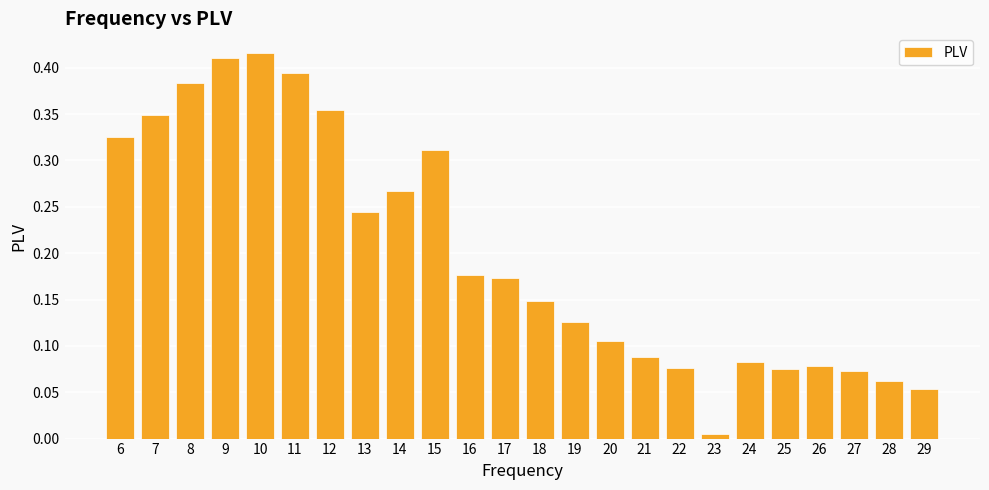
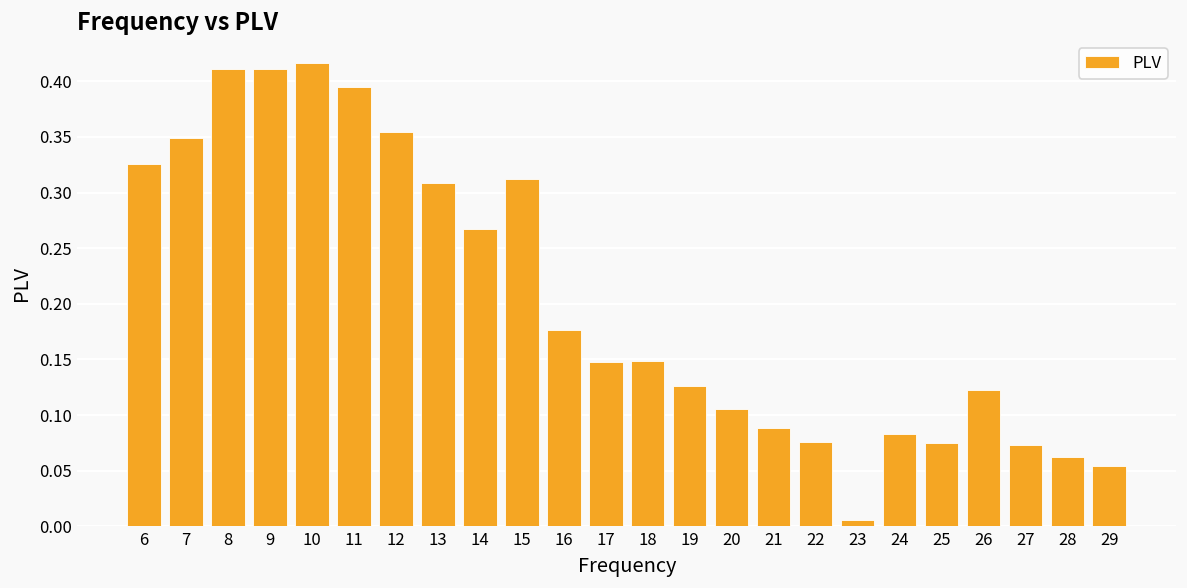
  {
    "6": 0.33,
    "7": 0.35,
-   "8": 0.38,
+   "8": 0.41,
    "9": 0.41,
    "10": 0.42,
    "11": 0.39,
    "12": 0.35,
-   "13": 0.24,
+   "13": 0.31,
    "14": 0.27,
    "15": 0.31,
    "16": 0.18,
-   "17": 0.17,
+   "17": 0.15,
    "18": 0.15,
    "19": 0.13,
    "20": 0.11,
    "21": 0.09,
    "22": 0.08,
    "23": 0.01,
    "24": 0.08,
    "25": 0.08,
-   "26": 0.08,
+   "26": 0.12,
    "27": 0.07,
    "28": 0.06,
    "29": 0.05
  }
